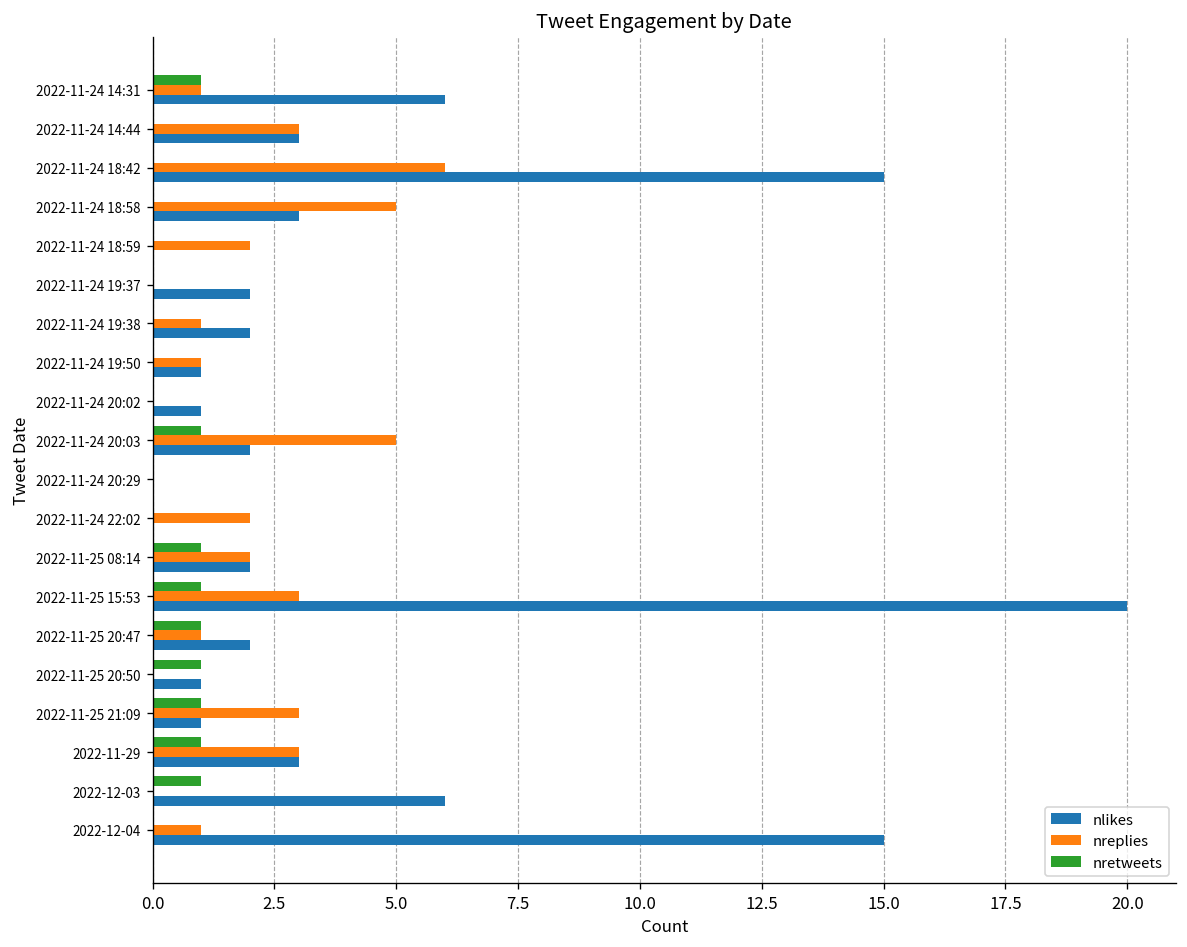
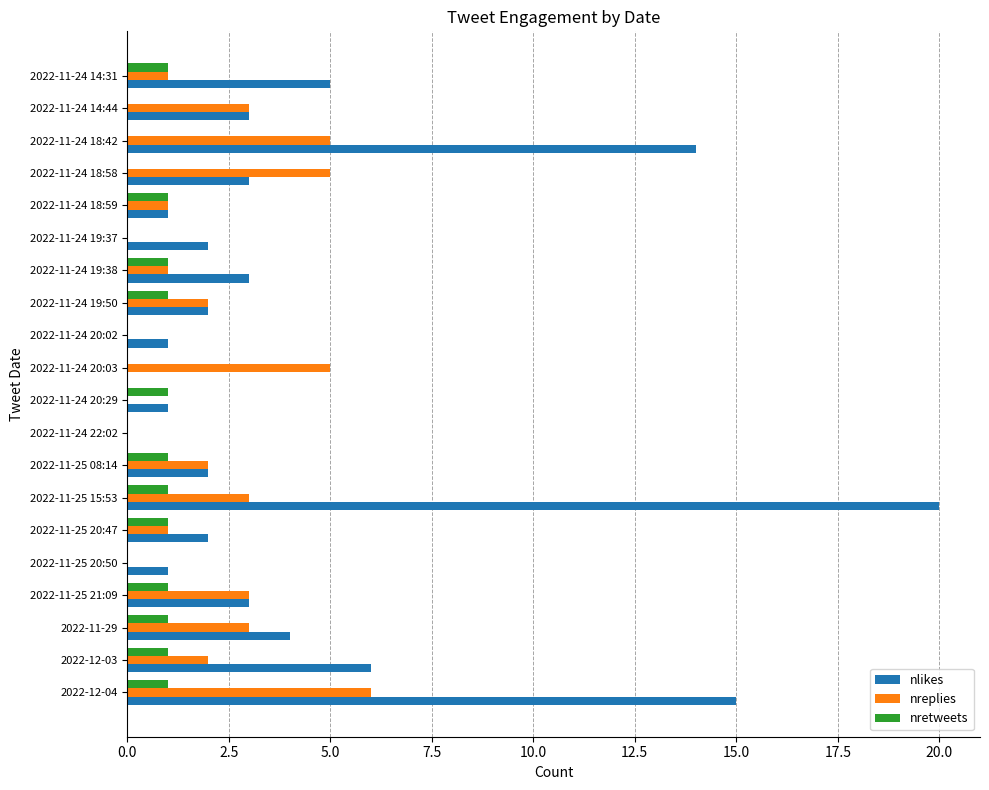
  {
    "nlikes": {
-     "2022-11-24 14:31": 6,
+     "2022-11-24 14:31": 5,
      "2022-11-24 14:44": 3,
-     "2022-11-24 18:42": 15,
+     "2022-11-24 18:42": 14,
      "2022-11-24 18:58": 3,
-     "2022-11-24 18:59": 0,
+     "2022-11-24 18:59": 1,
      "2022-11-24 19:37": 2,
-     "2022-11-24 19:38": 2,
-     "2022-11-24 19:50": 1,
+     "2022-11-24 19:38": 3,
+     "2022-11-24 19:50": 2,
      "2022-11-24 20:02": 1,
-     "2022-11-24 20:03": 2,
-     "2022-11-24 20:29": 0,
+     "2022-11-24 20:03": 0,
+     "2022-11-24 20:29": 1,
      "2022-11-24 22:02": 0,
      "2022-11-25 08:14": 2,
      "2022-11-25 15:53": 20,
      "2022-11-25 20:47": 2,
      "2022-11-25 20:50": 1,
-     "2022-11-25 21:09": 1,
-     "2022-11-29": 3,
+     "2022-11-25 21:09": 3,
+     "2022-11-29": 4,
      "2022-12-03": 6,
      "2022-12-04": 15
    },
    "nreplies": {
      "2022-11-24 14:31": 1,
      "2022-11-24 14:44": 3,
-     "2022-11-24 18:42": 6,
+     "2022-11-24 18:42": 5,
      "2022-11-24 18:58": 5,
-     "2022-11-24 18:59": 2,
+     "2022-11-24 18:59": 1,
      "2022-11-24 19:37": 0,
      "2022-11-24 19:38": 1,
-     "2022-11-24 19:50": 1,
+     "2022-11-24 19:50": 2,
      "2022-11-24 20:02": 0,
      "2022-11-24 20:03": 5,
      "2022-11-24 20:29": 0,
-     "2022-11-24 22:02": 2,
+     "2022-11-24 22:02": 0,
      "2022-11-25 08:14": 2,
      "2022-11-25 15:53": 3,
      "2022-11-25 20:47": 1,
      "2022-11-25 20:50": 0,
      "2022-11-25 21:09": 3,
      "2022-11-29": 3,
-     "2022-12-03": 0,
-     "2022-12-04": 1
+     "2022-12-03": 2,
+     "2022-12-04": 6
    },
    "nretweets": {
      "2022-11-24 14:31": 1,
      "2022-11-24 14:44": 0,
      "2022-11-24 18:42": 0,
      "2022-11-24 18:58": 0,
-     "2022-11-24 18:59": 0,
+     "2022-11-24 18:59": 1,
      "2022-11-24 19:37": 0,
-     "2022-11-24 19:38": 0,
-     "2022-11-24 19:50": 0,
+     "2022-11-24 19:38": 1,
+     "2022-11-24 19:50": 1,
      "2022-11-24 20:02": 0,
-     "2022-11-24 20:03": 1,
-     "2022-11-24 20:29": 0,
+     "2022-11-24 20:03": 0,
+     "2022-11-24 20:29": 1,
      "2022-11-24 22:02": 0,
      "2022-11-25 08:14": 1,
      "2022-11-25 15:53": 1,
      "2022-11-25 20:47": 1,
-     "2022-11-25 20:50": 1,
+     "2022-11-25 20:50": 0,
      "2022-11-25 21:09": 1,
      "2022-11-29": 1,
      "2022-12-03": 1,
-     "2022-12-04": 0
+     "2022-12-04": 1
    }
  }
